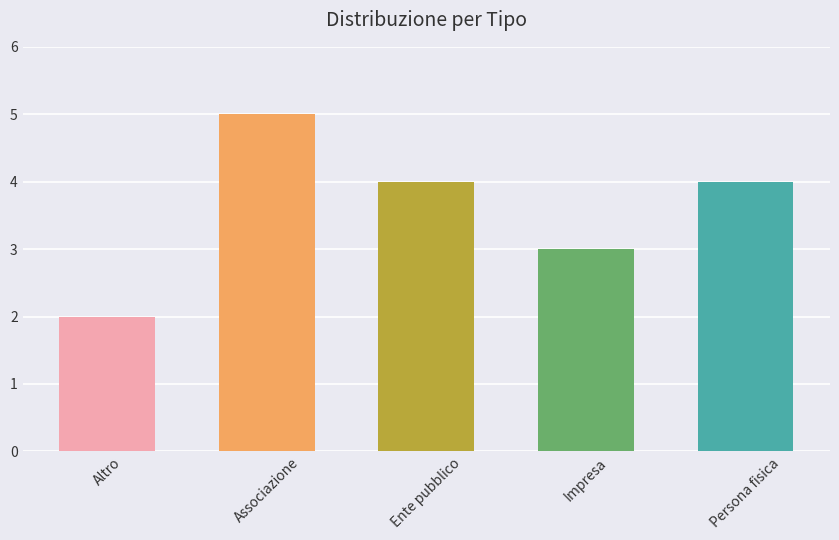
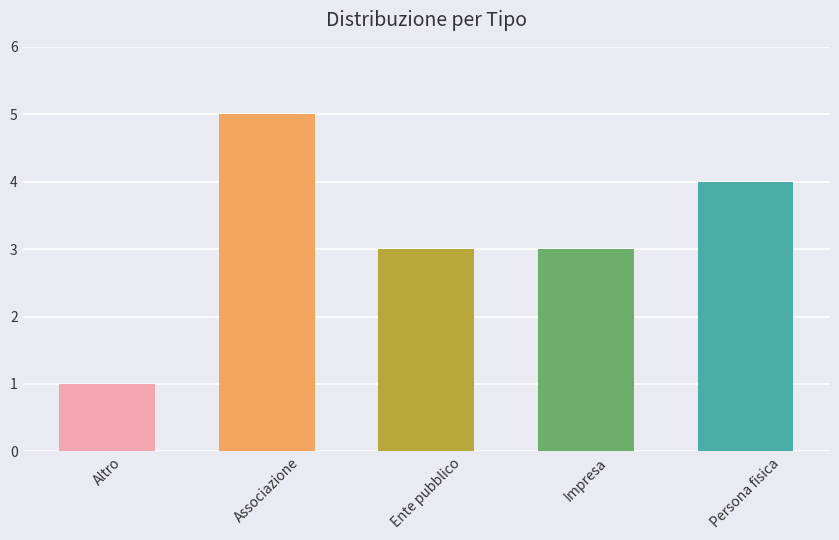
  {
-   "Altro": 2,
+   "Altro": 1,
    "Associazione": 5,
-   "Ente pubblico": 4,
+   "Ente pubblico": 3,
    "Impresa": 3,
    "Persona fisica": 4
  }
